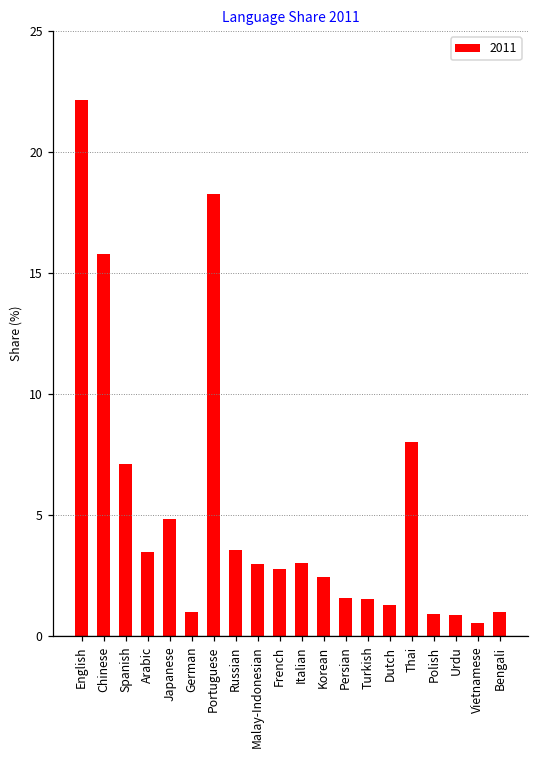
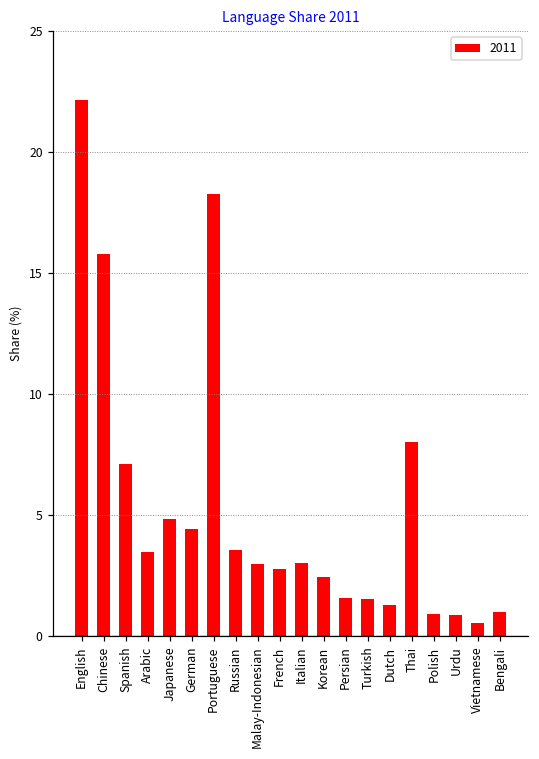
  {
    "English": 22.2,
    "Chinese": 15.8,
    "Spanish": 7.1,
    "Arabic": 3.5,
    "Japanese": 4.8,
-   "German": 1.0,
+   "German": 4.4,
    "Portuguese": 18.3,
    "Russian": 3.6,
    "Malay-Indonesian": 3.0,
    "French": 2.7,
    "Italian": 3.0,
    "Korean": 2.4,
    "Persian": 1.6,
    "Turkish": 1.5,
    "Dutch": 1.3,
    "Thai": 8.0,
    "Polish": 0.9,
    "Urdu": 0.9,
    "Vietnamese": 0.5,
    "Bengali": 1.0
  }
